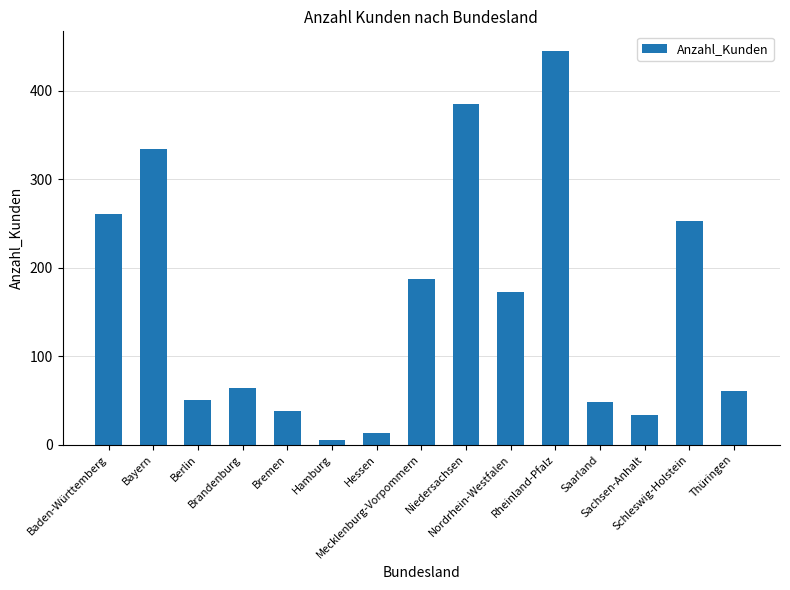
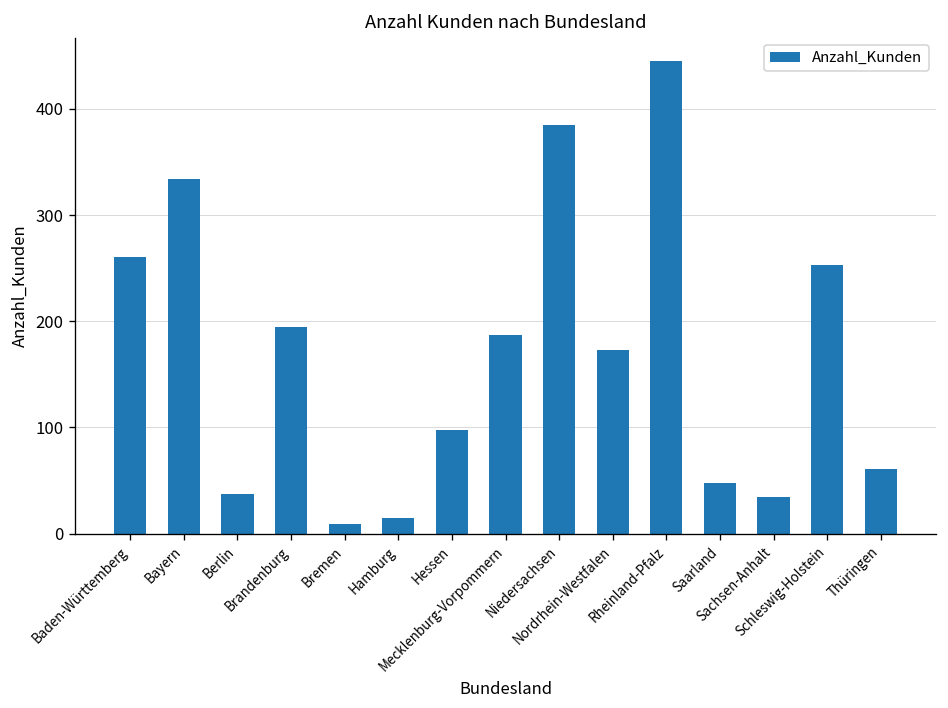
  {
    "Baden-Württemberg": 260,
    "Bayern": 330,
-   "Berlin": 50,
-   "Brandenburg": 60,
-   "Bremen": 40,
-   "Hamburg": 10,
-   "Hessen": 10,
+   "Berlin": 40,
+   "Brandenburg": 200,
+   "Bremen": 10,
+   "Hamburg": 20,
+   "Hessen": 100,
    "Mecklenburg-Vorpommern": 190,
    "Niedersachsen": 390,
    "Nordrhein-Westfalen": 170,
    "Rheinland-Pfalz": 450,
    "Saarland": 50,
    "Sachsen-Anhalt": 30,
    "Schleswig-Holstein": 250,
    "Thüringen": 60
  }
